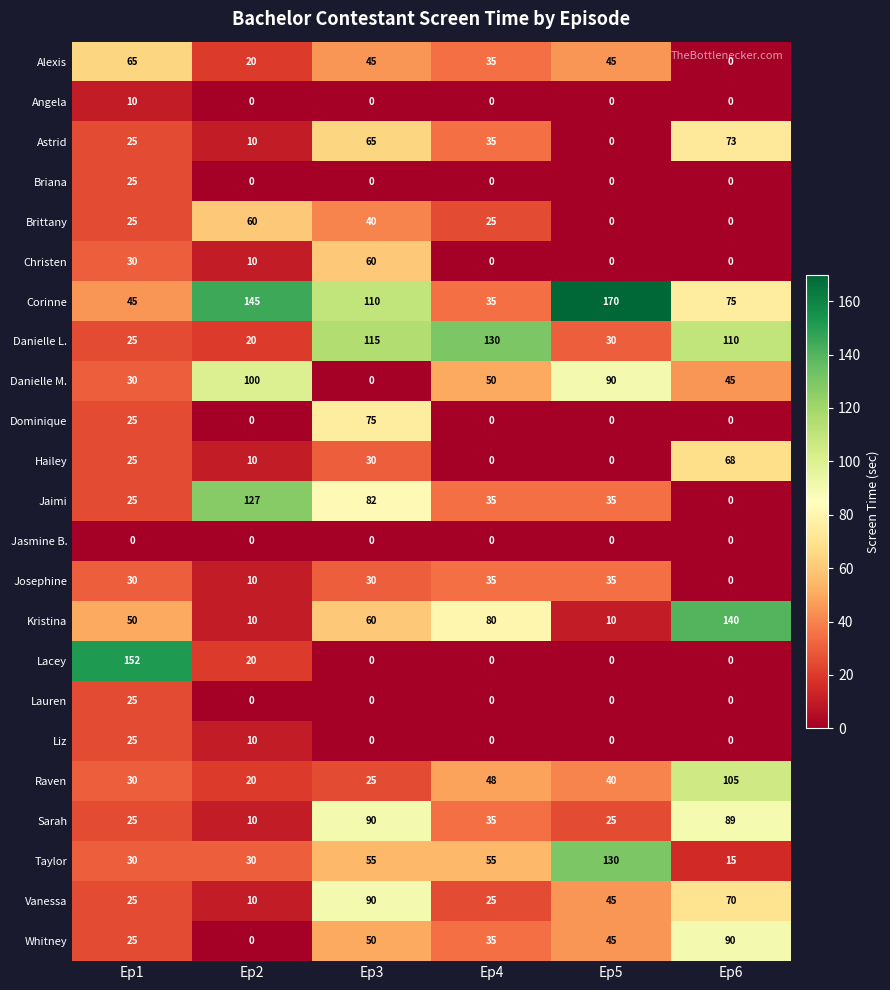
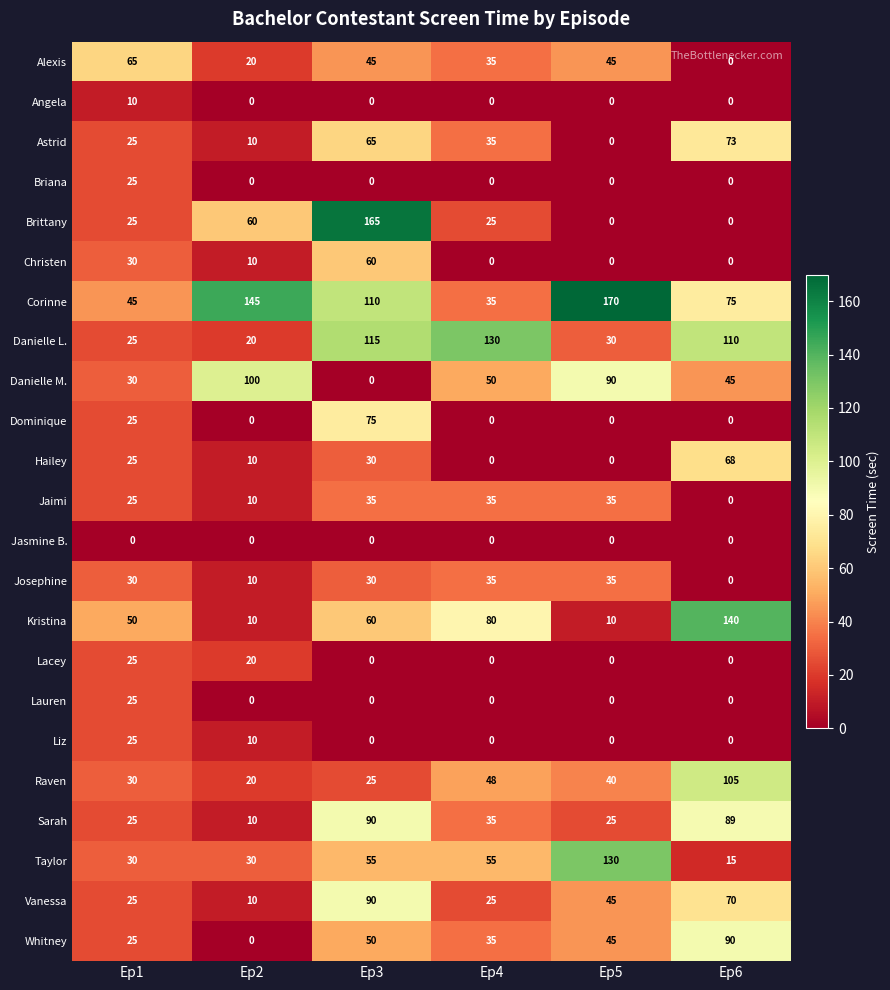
  {
    "Alexis": {
      "Ep1": 65,
      "Ep2": 20,
      "Ep3": 45,
      "Ep4": 35,
      "Ep5": 45
    },
    "Angela": {
      "Ep1": 10,
      "Ep2": 0,
      "Ep3": 0,
      "Ep4": 0,
      "Ep5": 0,
      "Ep6": 0
    },
    "Astrid": {
      "Ep1": 25,
      "Ep2": 10,
      "Ep3": 65,
      "Ep4": 35,
      "Ep5": 0,
      "Ep6": 73
    },
    "Briana": {
      "Ep1": 25,
      "Ep2": 0,
      "Ep3": 0,
      "Ep4": 0,
      "Ep5": 0,
      "Ep6": 0
    },
    "Brittany": {
      "Ep1": 25,
      "Ep2": 60,
-     "Ep3": 40,
+     "Ep3": 165,
      "Ep4": 25,
      "Ep5": 0,
      "Ep6": 0
    },
    "Christen": {
      "Ep1": 30,
      "Ep2": 10,
      "Ep3": 60,
      "Ep4": 0,
      "Ep5": 0,
      "Ep6": 0
    },
    "Corinne": {
      "Ep1": 45,
      "Ep2": 145,
      "Ep3": 110,
      "Ep4": 35,
      "Ep5": 170,
      "Ep6": 75
    },
    "Danielle L.": {
      "Ep1": 25,
      "Ep2": 20,
      "Ep3": 115,
      "Ep4": 130,
      "Ep5": 30,
      "Ep6": 110
    },
    "Danielle M.": {
      "Ep1": 30,
      "Ep2": 100,
      "Ep3": 0,
      "Ep4": 50,
      "Ep5": 90,
      "Ep6": 45
    },
    "Dominique": {
      "Ep1": 25,
      "Ep2": 0,
      "Ep3": 75,
      "Ep4": 0,
      "Ep5": 0,
      "Ep6": 0
    },
    "Hailey": {
      "Ep1": 25,
      "Ep2": 10,
      "Ep3": 30,
      "Ep4": 0,
      "Ep5": 0,
      "Ep6": 68
    },
    "Jaimi": {
      "Ep1": 25,
-     "Ep2": 127,
-     "Ep3": 82,
+     "Ep2": 10,
+     "Ep3": 35,
      "Ep4": 35,
      "Ep5": 35,
      "Ep6": 0
    },
    "Jasmine B.": {
      "Ep1": 0,
      "Ep2": 0,
      "Ep3": 0,
      "Ep4": 0,
      "Ep5": 0,
      "Ep6": 0
    },
    "Josephine": {
      "Ep1": 30,
      "Ep2": 10,
      "Ep3": 30,
      "Ep4": 35,
      "Ep5": 35,
      "Ep6": 0
    },
    "Kristina": {
      "Ep1": 50,
      "Ep2": 10,
      "Ep3": 60,
      "Ep4": 80,
      "Ep5": 10,
      "Ep6": 140
    },
    "Lacey": {
-     "Ep1": 152,
+     "Ep1": 25,
      "Ep2": 20,
      "Ep3": 0,
      "Ep4": 0,
      "Ep5": 0,
      "Ep6": 0
    },
    "Lauren": {
      "Ep1": 25,
      "Ep2": 0,
      "Ep3": 0,
      "Ep4": 0,
      "Ep5": 0,
      "Ep6": 0
    },
    "Liz": {
      "Ep1": 25,
      "Ep2": 10,
      "Ep3": 0,
      "Ep4": 0,
      "Ep5": 0,
      "Ep6": 0
    },
    "Raven": {
      "Ep1": 30,
      "Ep2": 20,
      "Ep3": 25,
      "Ep4": 48,
      "Ep5": 40,
      "Ep6": 105
    },
    "Sarah": {
      "Ep1": 25,
      "Ep2": 10,
      "Ep3": 90,
      "Ep4": 35,
      "Ep5": 25,
      "Ep6": 89
    },
    "Taylor": {
      "Ep1": 30,
      "Ep2": 30,
      "Ep3": 55,
      "Ep4": 55,
      "Ep5": 130,
      "Ep6": 15
    },
    "Vanessa": {
      "Ep1": 25,
      "Ep2": 10,
      "Ep3": 90,
      "Ep4": 25,
      "Ep5": 45,
      "Ep6": 70
    },
    "Whitney": {
      "Ep1": 25,
      "Ep2": 0,
      "Ep3": 50,
      "Ep4": 35,
      "Ep5": 45,
      "Ep6": 90
    }
  }
